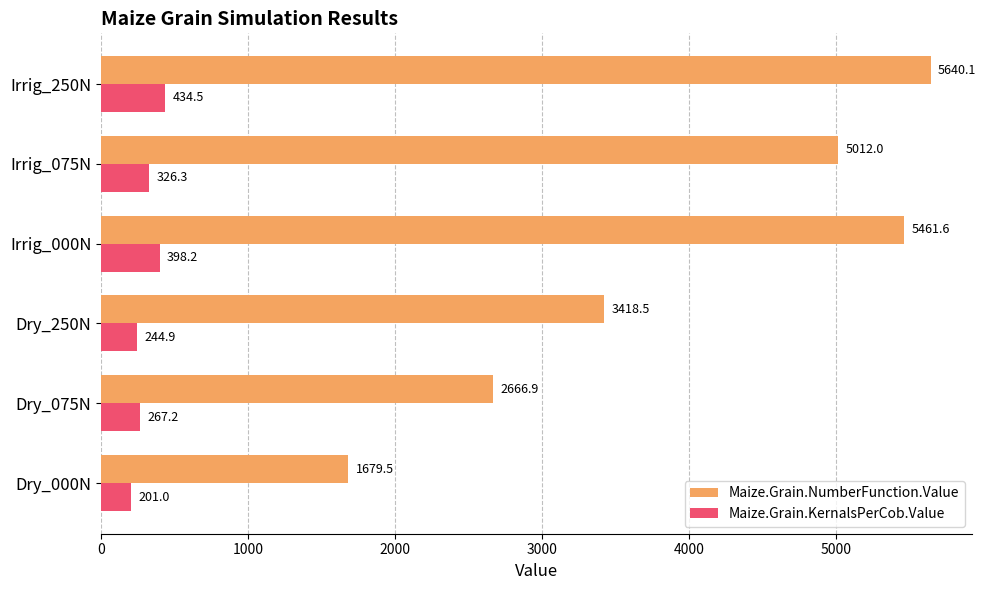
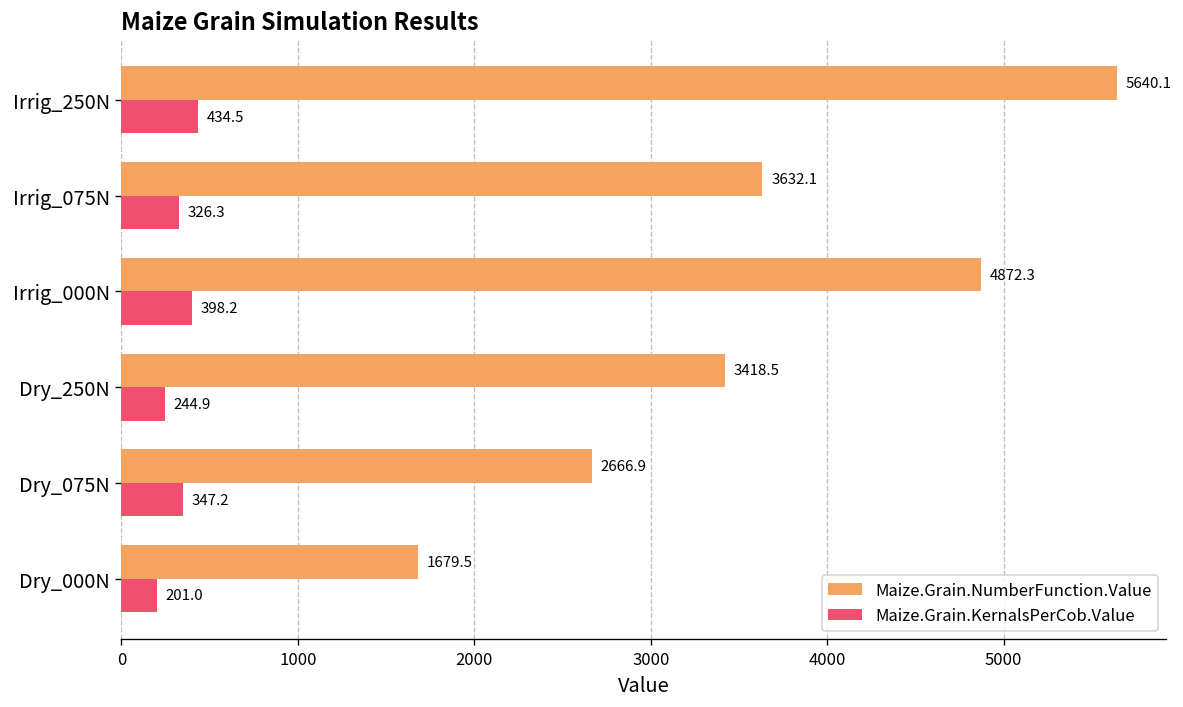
  {
    "Maize.Grain.NumberFunction.Value": {
      "Irrig_250N": 5640.1,
-     "Irrig_075N": 5012.0,
-     "Irrig_000N": 5461.6,
+     "Irrig_075N": 3632.1,
+     "Irrig_000N": 4872.3,
      "Dry_250N": 3418.5,
      "Dry_075N": 2666.9,
      "Dry_000N": 1679.5
    },
    "Maize.Grain.KernalsPerCob.Value": {
      "Irrig_250N": 434.5,
      "Irrig_075N": 326.3,
      "Irrig_000N": 398.2,
      "Dry_250N": 244.9,
-     "Dry_075N": 267.2,
+     "Dry_075N": 347.2,
      "Dry_000N": 201.0
    }
  }
